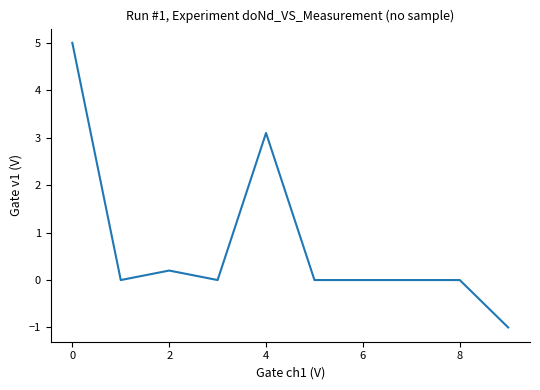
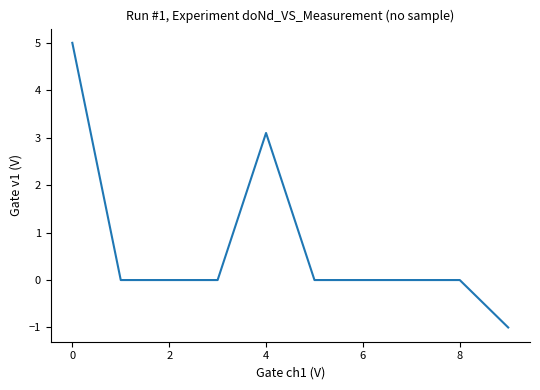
  {
    "0": 5.0,
-   "2": 0.2,
+   "2": 0.0,
    "4": 3.1,
    "6": 0.0,
    "8": 0.0
  }
